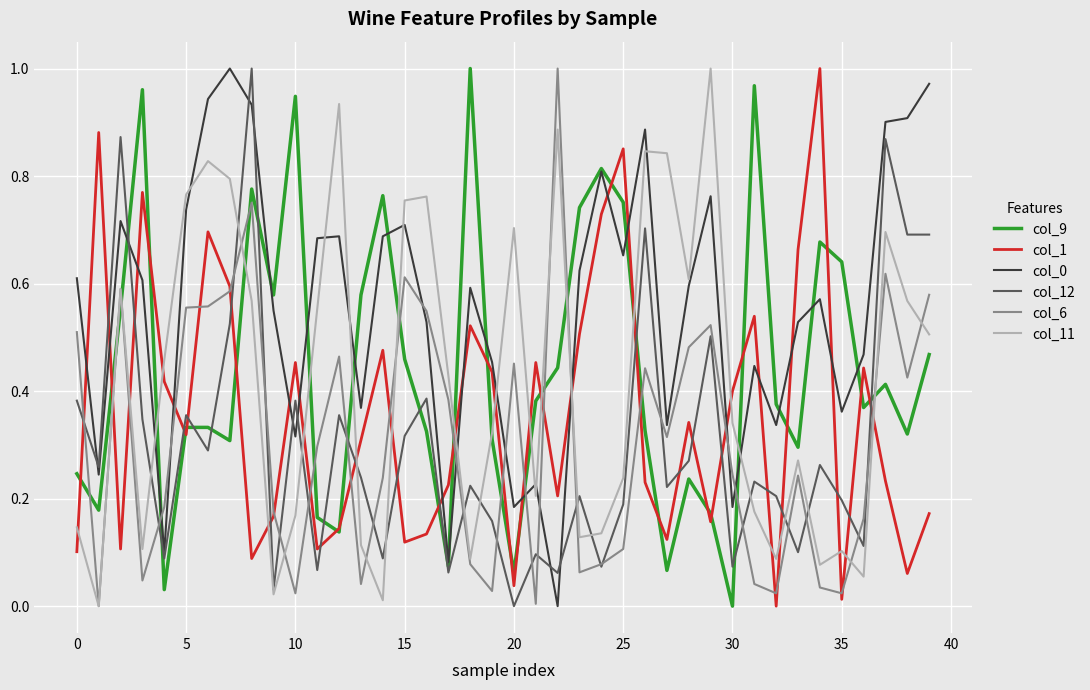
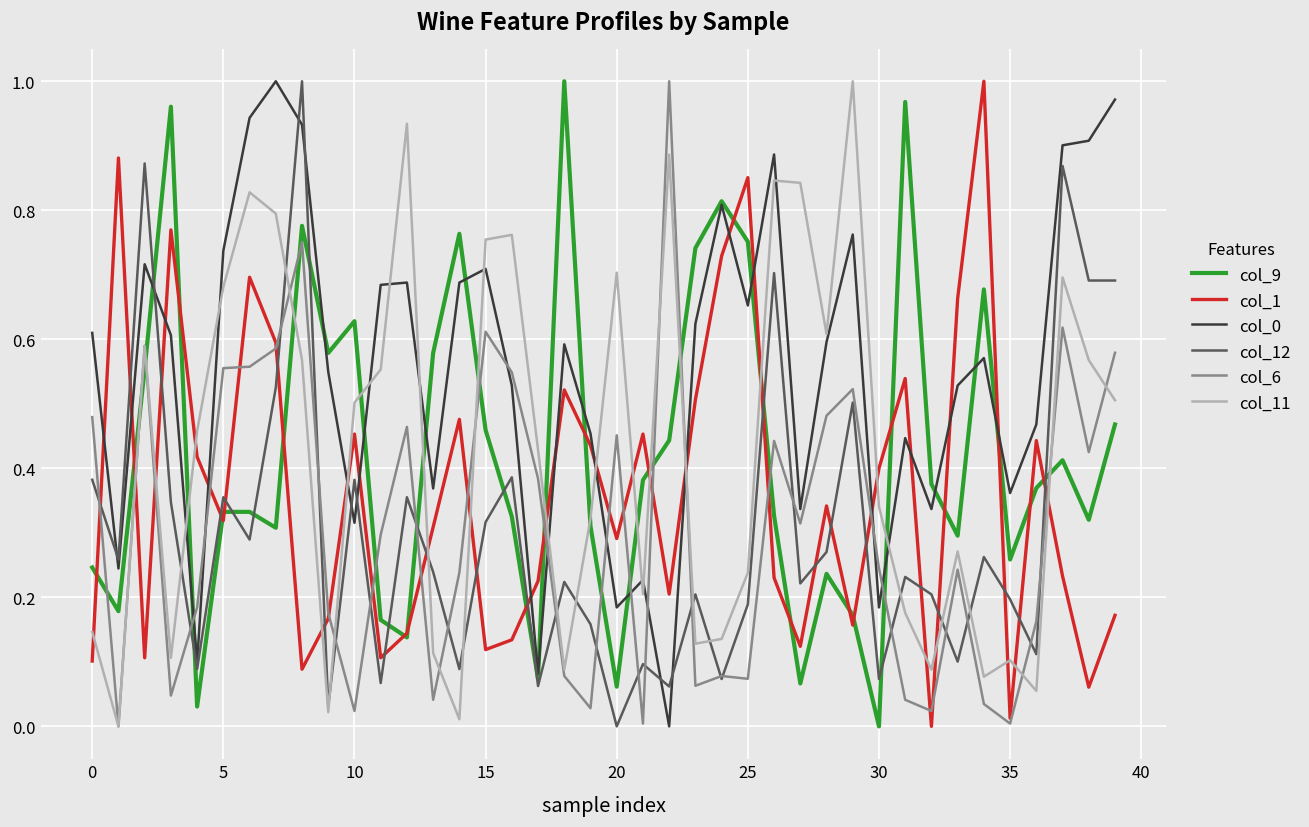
  {
    "col_9": {
      "0": 0.25,
      "5": 0.33,
-     "10": 0.95,
+     "10": 0.63,
      "15": 0.46,
      "20": 0.06,
      "25": 0.75,
      "30": 0.00,
-     "35": 0.64
+     "35": 0.26
    },
    "col_1": {
      "0": 0.10,
      "5": 0.32,
      "10": 0.45,
      "15": 0.12,
-     "20": 0.04,
+     "20": 0.29,
      "25": 0.85,
      "30": 0.40,
      "35": 0.01
    },
    "col_6": {
-     "0": 0.51,
+     "0": 0.48,
      "5": 0.56,
      "10": 0.02,
      "15": 0.61,
      "20": 0.45,
-     "25": 0.11,
+     "25": 0.07,
      "30": 0.25,
-     "35": 0.02
+     "35": 0.00
    },
    "col_11": {
      "0": 0.15,
-     "5": 0.77,
-     "10": 0.17,
+     "5": 0.68,
+     "10": 0.50,
      "15": 0.75,
      "20": 0.70,
      "25": 0.24,
      "30": 0.34,
      "35": 0.10
    }
  }
